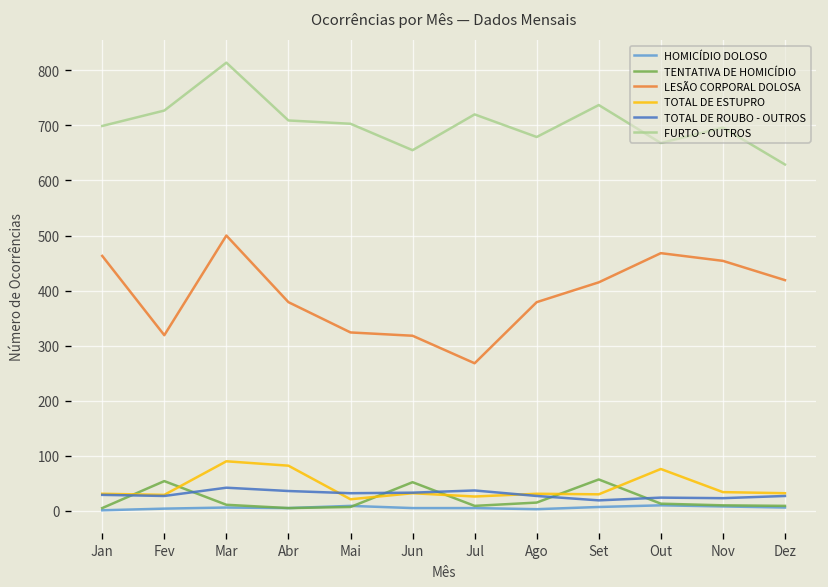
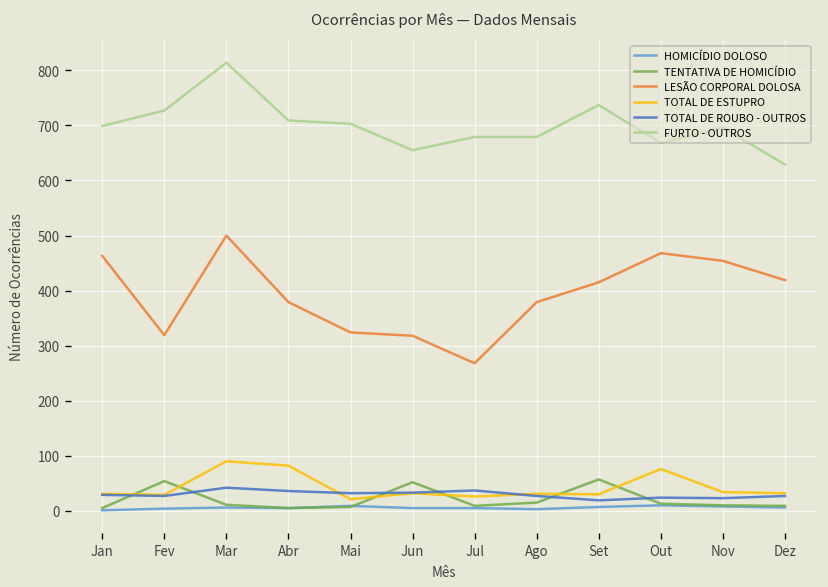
  {
    "TENTATIVA DE HOMICÍDIO": {
      "Fev": 50,
      "Jun": 50,
      "Ago": 20,
      "Set": 60
    },
    "LESÃO CORPORAL DOLOSA": {
      "Jan": 460,
      "Fev": 320,
      "Mar": 500,
      "Abr": 380,
      "Mai": 320,
      "Jun": 320,
      "Jul": 270,
      "Ago": 380,
      "Set": 420,
      "Out": 470,
      "Nov": 450,
      "Dez": 420
    },
    "TOTAL DE ESTUPRO": {
      "Mar": 90,
      "Abr": 80,
      "Mai": 20,
      "Jul": 30,
      "Set": 30,
      "Out": 80,
      "Nov": 30
    },
    "FURTO - OUTROS": {
      "Jan": 700,
      "Fev": 730,
      "Mar": 810,
      "Abr": 710,
      "Mai": 700,
      "Jun": 660,
-     "Jul": 720,
+     "Jul": 680,
      "Ago": 680,
      "Set": 740,
      "Dez": 630
    }
  }
